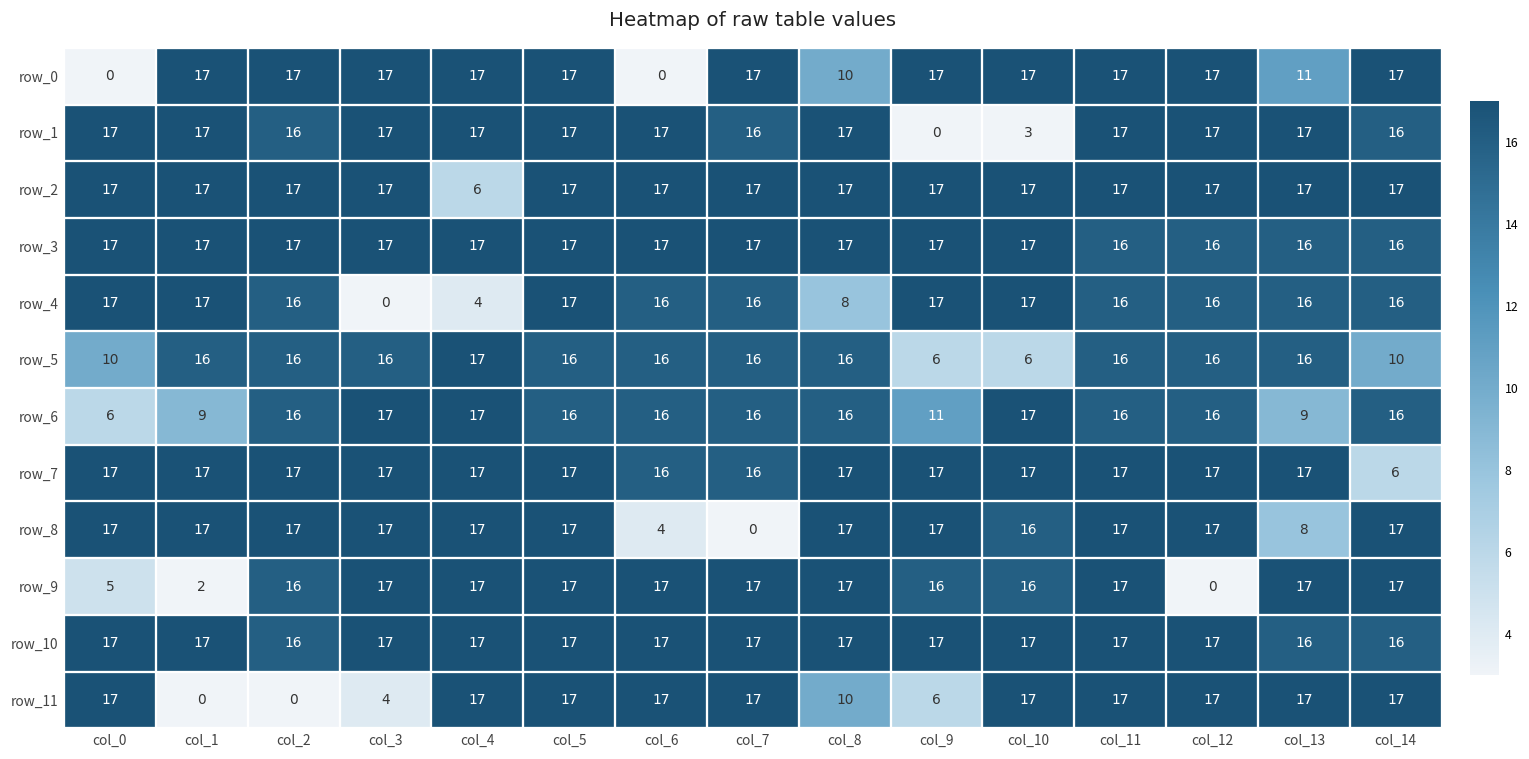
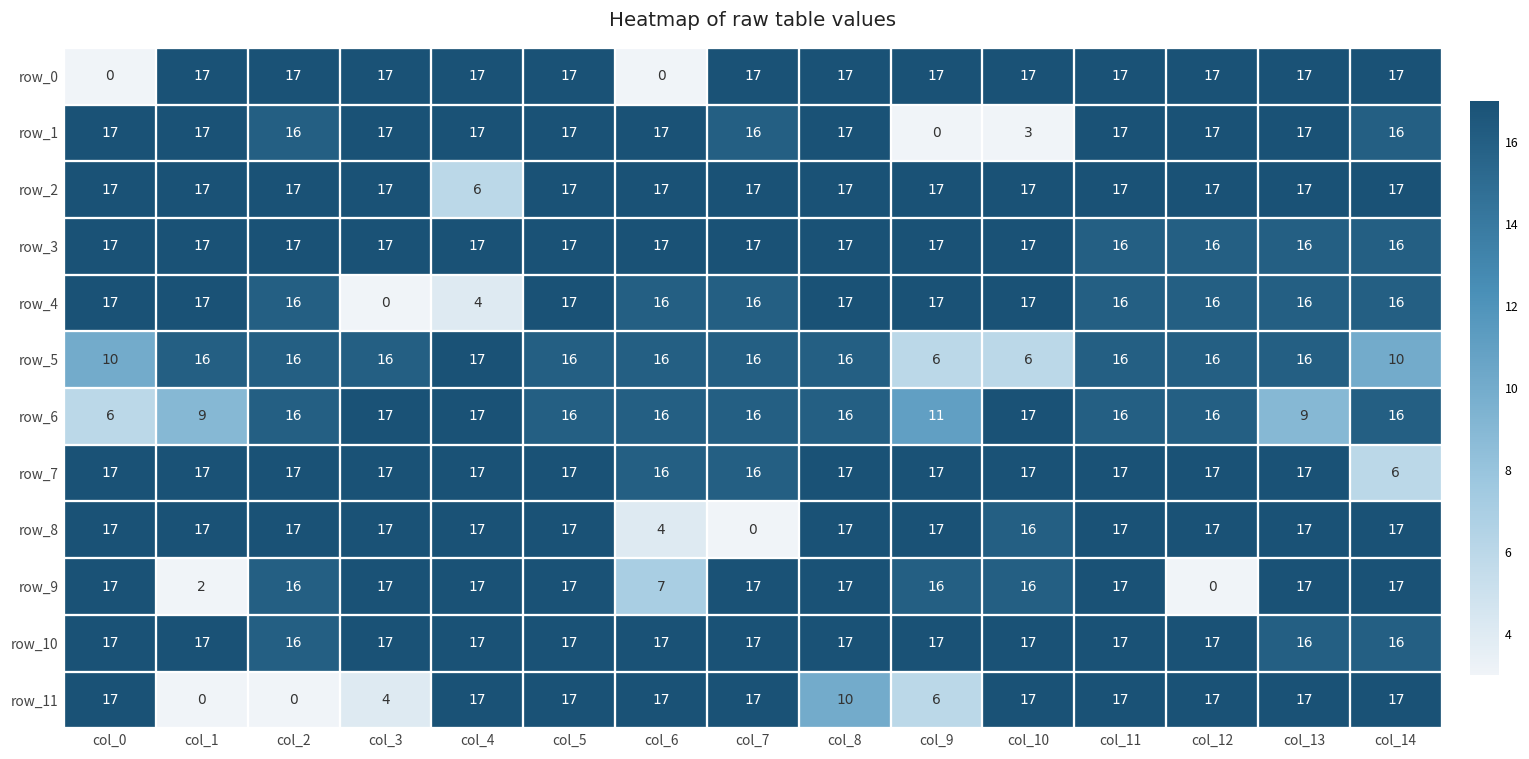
  {
    "row_0": {
      "col_0": 0,
      "col_1": 17,
      "col_2": 17,
      "col_3": 17,
      "col_4": 17,
      "col_5": 17,
      "col_6": 0,
      "col_7": 17,
-     "col_8": 10,
+     "col_8": 17,
      "col_9": 17,
      "col_10": 17,
      "col_11": 17,
      "col_12": 17,
-     "col_13": 11,
+     "col_13": 17,
      "col_14": 17
    },
    "row_1": {
      "col_0": 17,
      "col_1": 17,
      "col_2": 16,
      "col_3": 17,
      "col_4": 17,
      "col_5": 17,
      "col_6": 17,
      "col_7": 16,
      "col_8": 17,
      "col_9": 0,
      "col_10": 3,
      "col_11": 17,
      "col_12": 17,
      "col_13": 17,
      "col_14": 16
    },
    "row_2": {
      "col_0": 17,
      "col_1": 17,
      "col_2": 17,
      "col_3": 17,
      "col_4": 6,
      "col_5": 17,
      "col_6": 17,
      "col_7": 17,
      "col_8": 17,
      "col_9": 17,
      "col_10": 17,
      "col_11": 17,
      "col_12": 17,
      "col_13": 17,
      "col_14": 17
    },
    "row_3": {
      "col_0": 17,
      "col_1": 17,
      "col_2": 17,
      "col_3": 17,
      "col_4": 17,
      "col_5": 17,
      "col_6": 17,
      "col_7": 17,
      "col_8": 17,
      "col_9": 17,
      "col_10": 17,
      "col_11": 16,
      "col_12": 16,
      "col_13": 16,
      "col_14": 16
    },
    "row_4": {
      "col_0": 17,
      "col_1": 17,
      "col_2": 16,
      "col_3": 0,
      "col_4": 4,
      "col_5": 17,
      "col_6": 16,
      "col_7": 16,
-     "col_8": 8,
+     "col_8": 17,
      "col_9": 17,
      "col_10": 17,
      "col_11": 16,
      "col_12": 16,
      "col_13": 16,
      "col_14": 16
    },
    "row_5": {
      "col_0": 10,
      "col_1": 16,
      "col_2": 16,
      "col_3": 16,
      "col_4": 17,
      "col_5": 16,
      "col_6": 16,
      "col_7": 16,
      "col_8": 16,
      "col_9": 6,
      "col_10": 6,
      "col_11": 16,
      "col_12": 16,
      "col_13": 16,
      "col_14": 10
    },
    "row_6": {
      "col_0": 6,
      "col_1": 9,
      "col_2": 16,
      "col_3": 17,
      "col_4": 17,
      "col_5": 16,
      "col_6": 16,
      "col_7": 16,
      "col_8": 16,
      "col_9": 11,
      "col_10": 17,
      "col_11": 16,
      "col_12": 16,
      "col_13": 9,
      "col_14": 16
    },
    "row_7": {
      "col_0": 17,
      "col_1": 17,
      "col_2": 17,
      "col_3": 17,
      "col_4": 17,
      "col_5": 17,
      "col_6": 16,
      "col_7": 16,
      "col_8": 17,
      "col_9": 17,
      "col_10": 17,
      "col_11": 17,
      "col_12": 17,
      "col_13": 17,
      "col_14": 6
    },
    "row_8": {
      "col_0": 17,
      "col_1": 17,
      "col_2": 17,
      "col_3": 17,
      "col_4": 17,
      "col_5": 17,
      "col_6": 4,
      "col_7": 0,
      "col_8": 17,
      "col_9": 17,
      "col_10": 16,
      "col_11": 17,
      "col_12": 17,
-     "col_13": 8,
+     "col_13": 17,
      "col_14": 17
    },
    "row_9": {
-     "col_0": 5,
+     "col_0": 17,
      "col_1": 2,
      "col_2": 16,
      "col_3": 17,
      "col_4": 17,
      "col_5": 17,
-     "col_6": 17,
+     "col_6": 7,
      "col_7": 17,
      "col_8": 17,
      "col_9": 16,
      "col_10": 16,
      "col_11": 17,
      "col_12": 0,
      "col_13": 17,
      "col_14": 17
    },
    "row_10": {
      "col_0": 17,
      "col_1": 17,
      "col_2": 16,
      "col_3": 17,
      "col_4": 17,
      "col_5": 17,
      "col_6": 17,
      "col_7": 17,
      "col_8": 17,
      "col_9": 17,
      "col_10": 17,
      "col_11": 17,
      "col_12": 17,
      "col_13": 16,
      "col_14": 16
    },
    "row_11": {
      "col_0": 17,
      "col_1": 0,
      "col_2": 0,
      "col_3": 4,
      "col_4": 17,
      "col_5": 17,
      "col_6": 17,
      "col_7": 17,
      "col_8": 10,
      "col_9": 6,
      "col_10": 17,
      "col_11": 17,
      "col_12": 17,
      "col_13": 17,
      "col_14": 17
    }
  }
